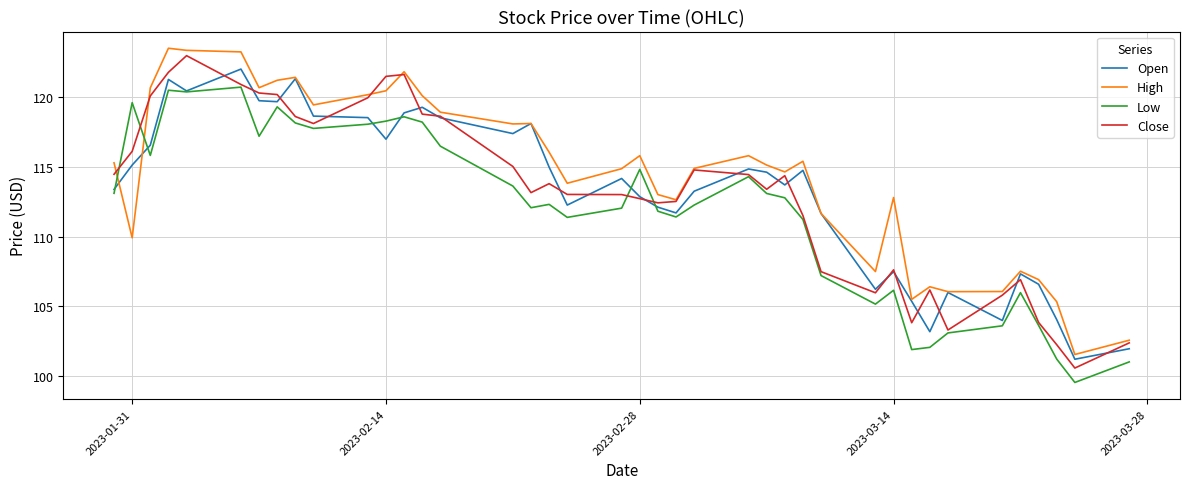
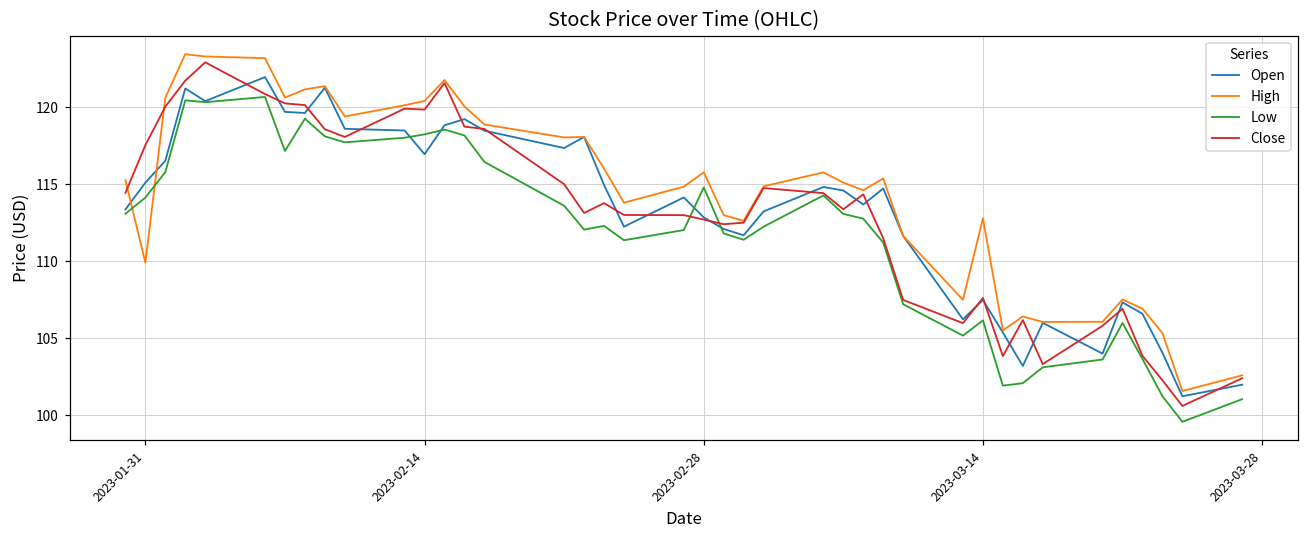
  {
    "Open": {
      "2023-01-31": 115.1,
      "2023-02-14": 117.0
    },
    "High": {
      "2023-01-31": 109.9,
      "2023-02-14": 120.4,
      "2023-02-28": 115.8,
      "2023-03-14": 112.8
    },
    "Low": {
-     "2023-01-31": 119.6,
+     "2023-01-31": 114.1,
      "2023-02-14": 118.3,
      "2023-02-28": 114.8,
      "2023-03-14": 106.2
    },
    "Close": {
-     "2023-01-31": 116.1,
-     "2023-02-14": 121.5
+     "2023-01-31": 117.6,
+     "2023-02-14": 119.9
    }
  }
